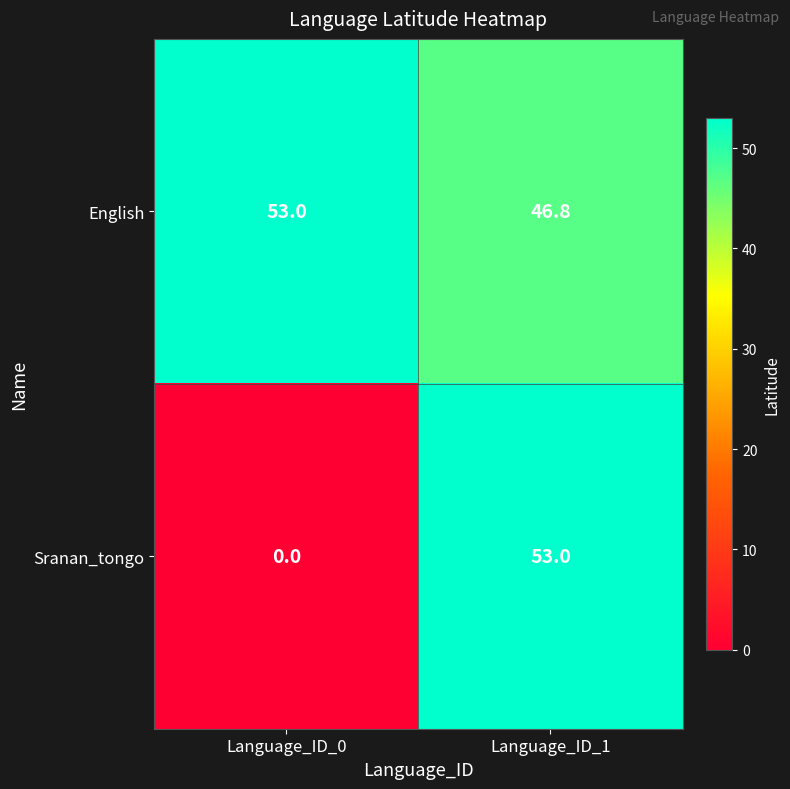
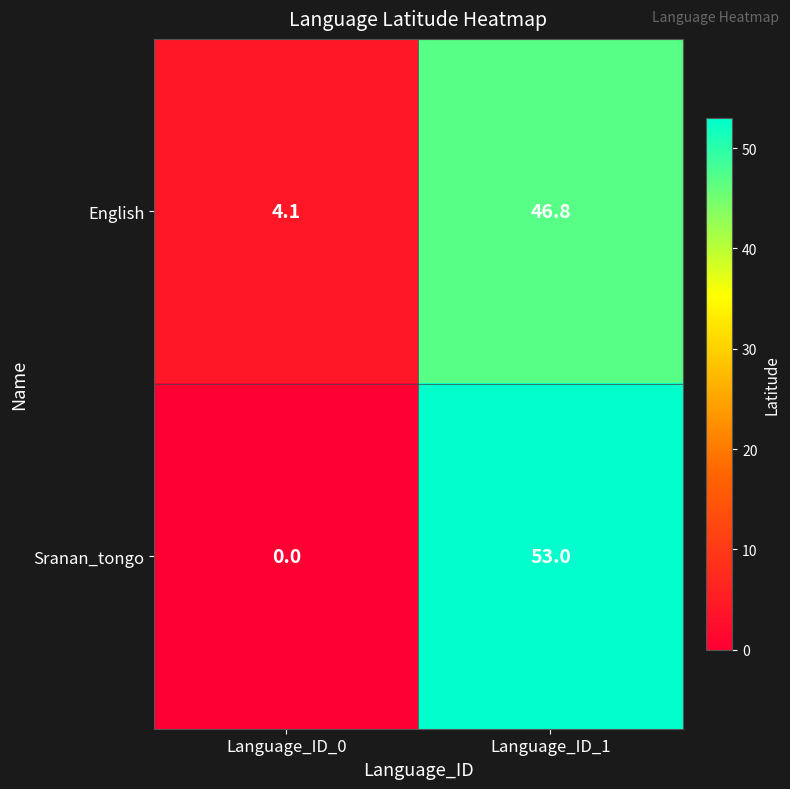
  {
    "English": {
-     "Language_ID_0": 53.0,
+     "Language_ID_0": 4.1,
      "Language_ID_1": 46.8
    },
    "Sranan_tongo": {
      "Language_ID_0": 0.0,
      "Language_ID_1": 53.0
    }
  }
